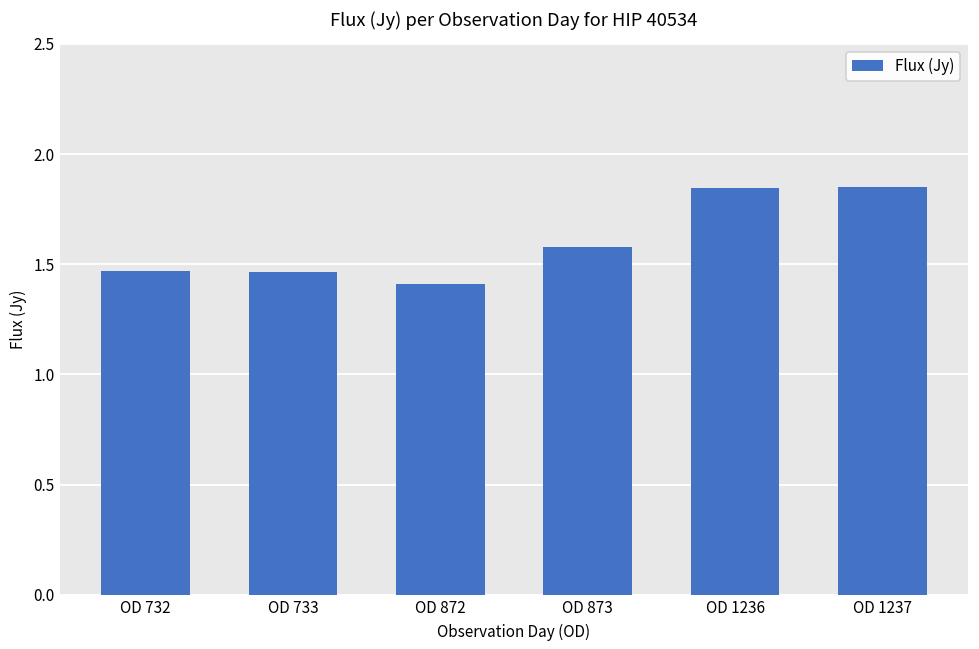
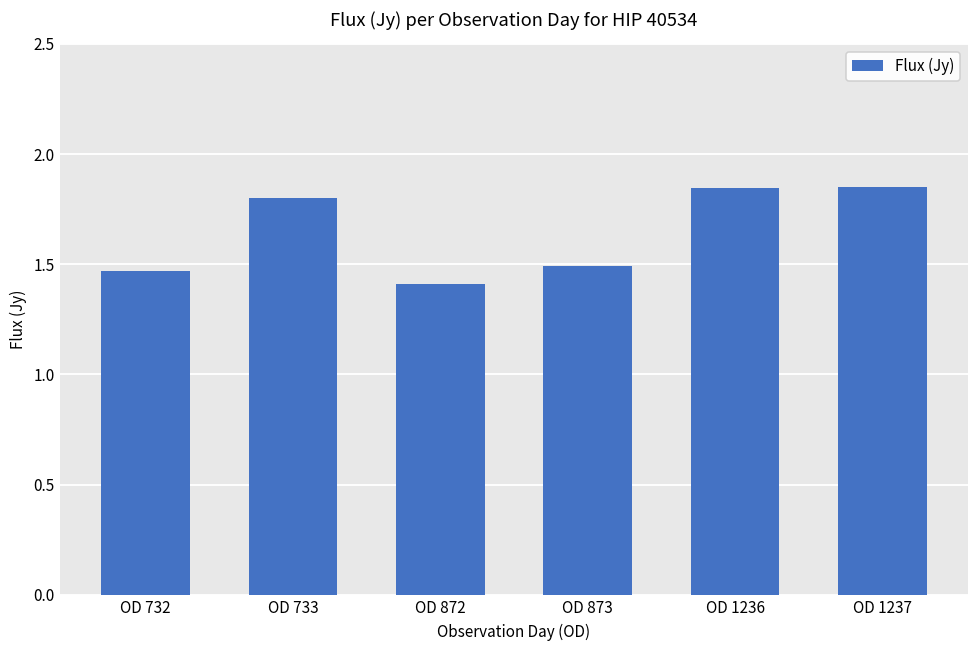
  {
    "OD 732": 1.47,
-   "OD 733": 1.46,
+   "OD 733": 1.80,
    "OD 872": 1.41,
-   "OD 873": 1.58,
+   "OD 873": 1.49,
    "OD 1236": 1.85,
    "OD 1237": 1.85
  }
